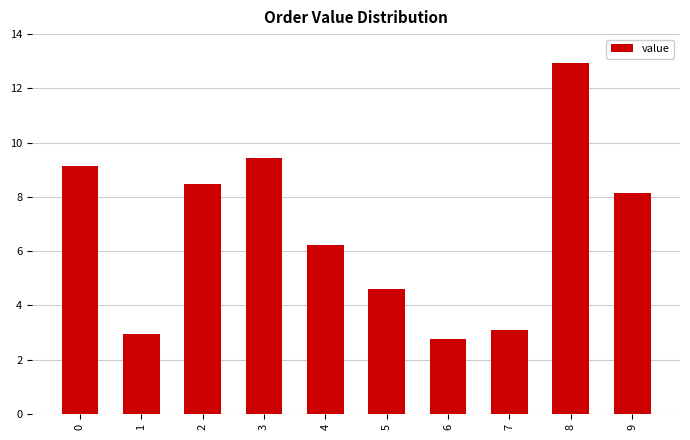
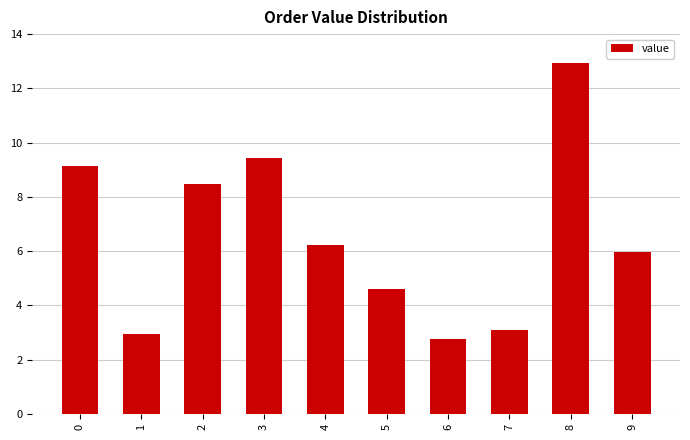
  {
    "0": 9.1,
    "1": 3.0,
    "2": 8.5,
    "3": 9.4,
    "4": 6.2,
    "5": 4.6,
    "6": 2.8,
    "7": 3.1,
    "8": 12.9,
-   "9": 8.1
+   "9": 6.0
  }
